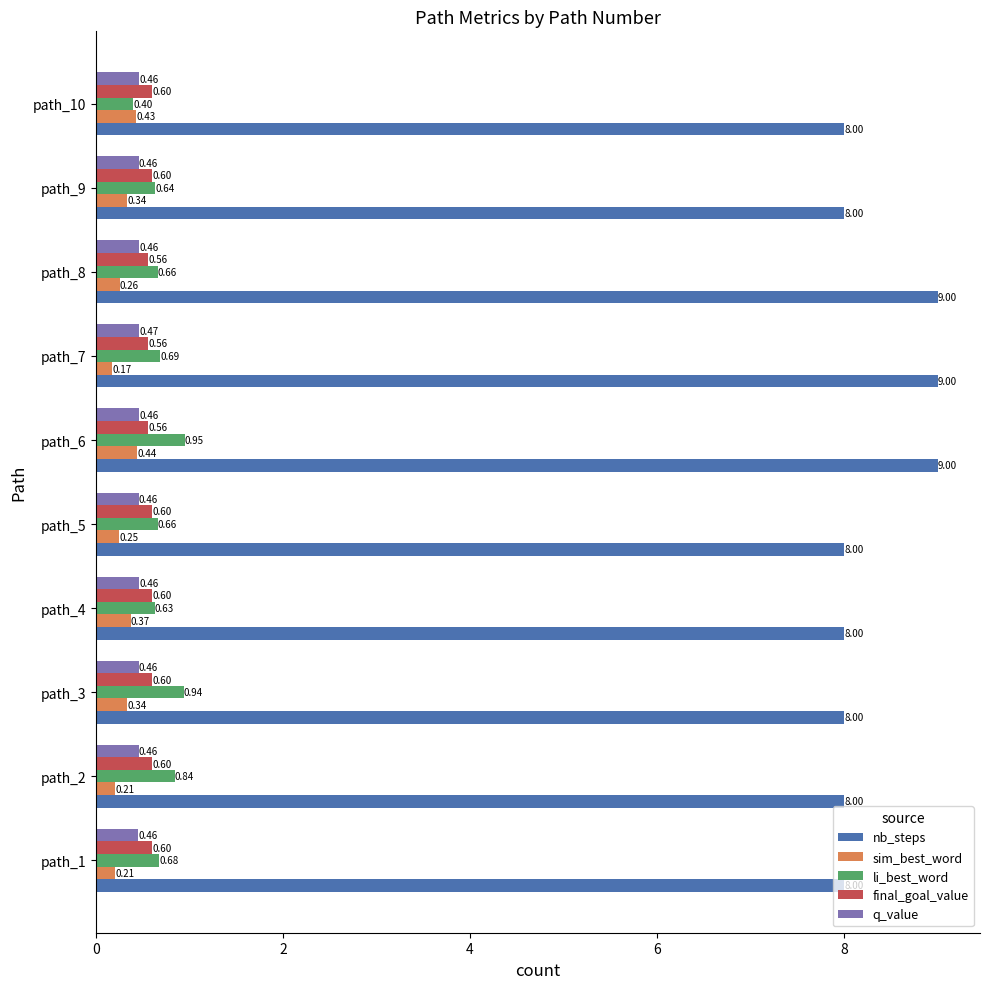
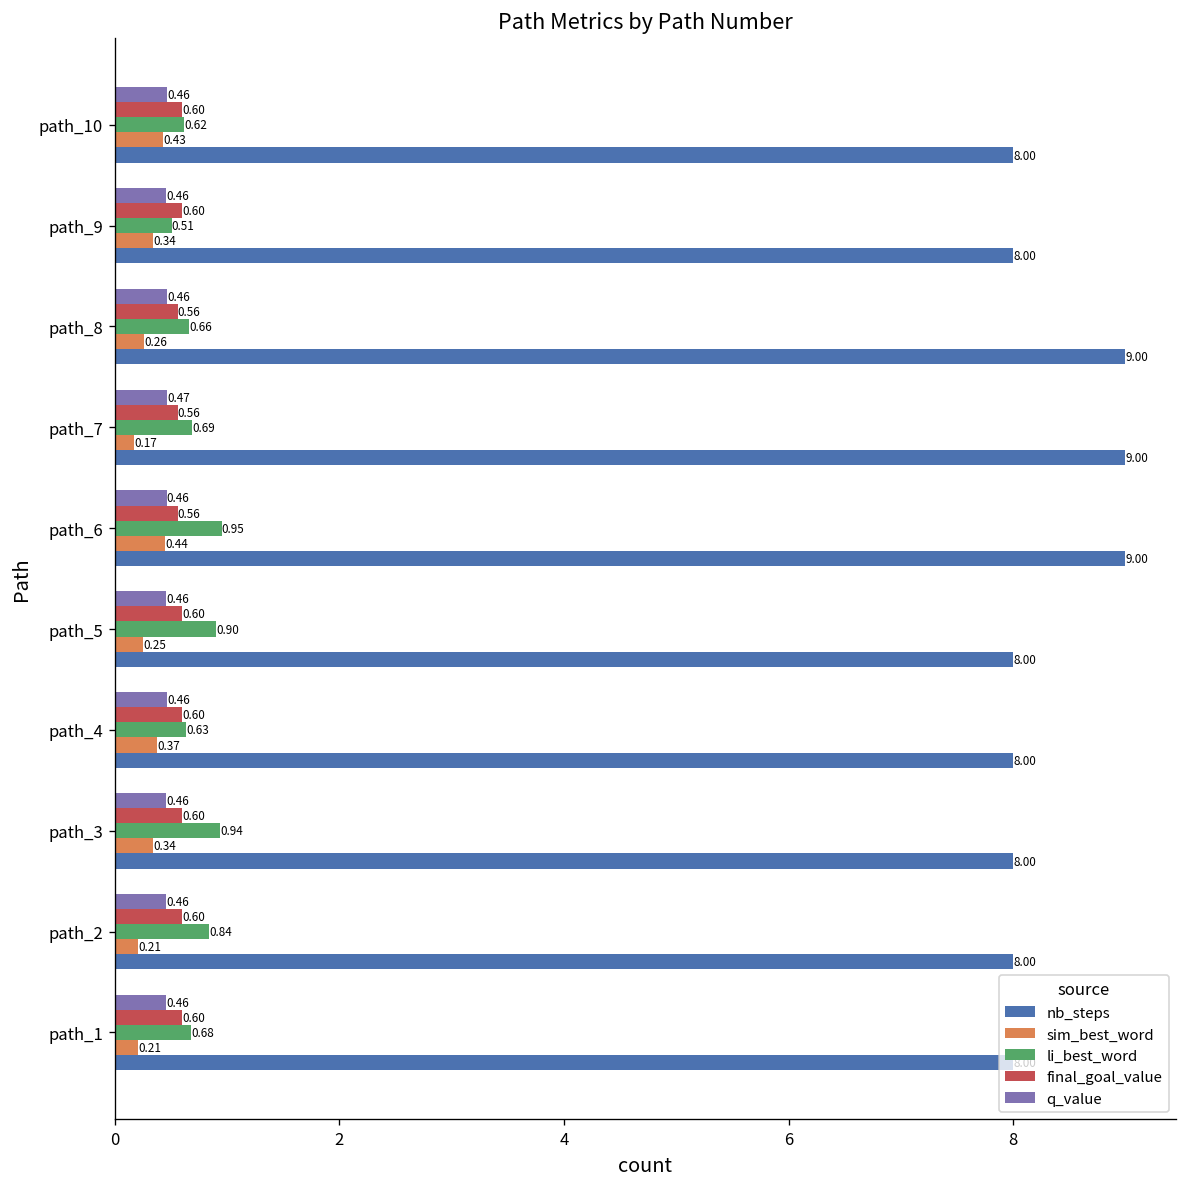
  {
    "li_best_word": {
-     "path_10": 0.40,
-     "path_9": 0.64,
+     "path_10": 0.62,
+     "path_9": 0.51,
      "path_8": 0.66,
      "path_7": 0.69,
      "path_6": 0.95,
-     "path_5": 0.66,
+     "path_5": 0.90,
      "path_4": 0.63,
      "path_3": 0.94,
      "path_2": 0.84,
      "path_1": 0.68
    }
  }
